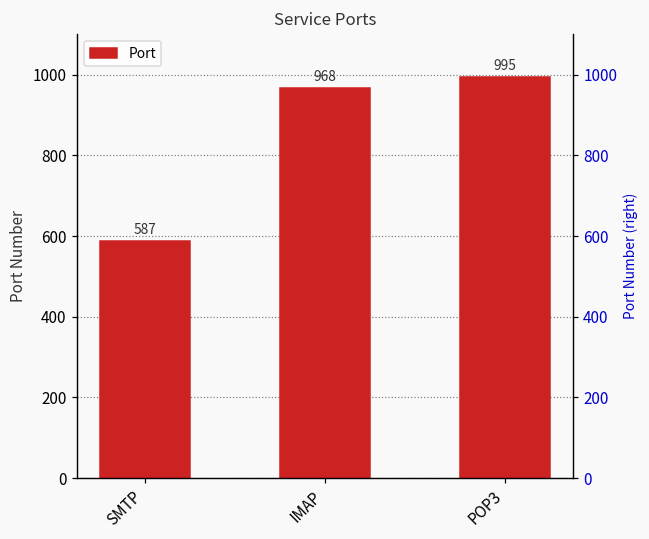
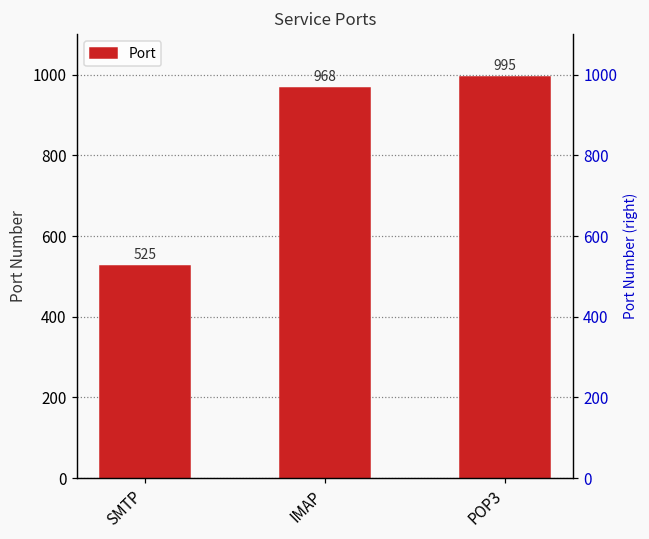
  {
-   "SMTP": 587,
+   "SMTP": 525,
    "IMAP": 968,
    "POP3": 995
  }
